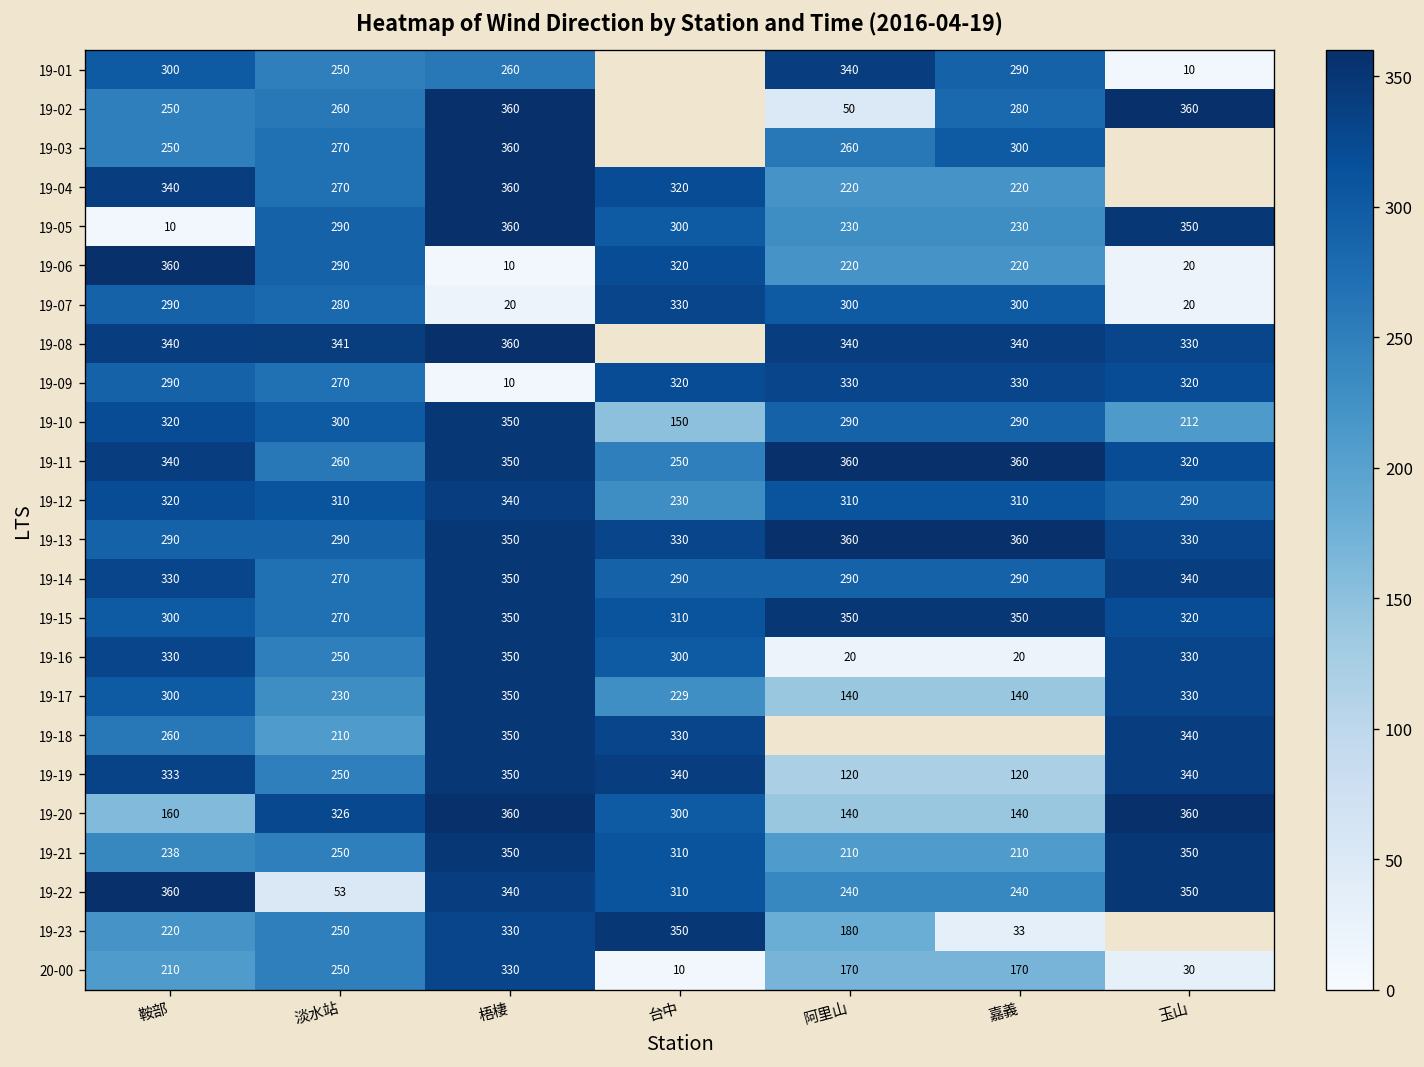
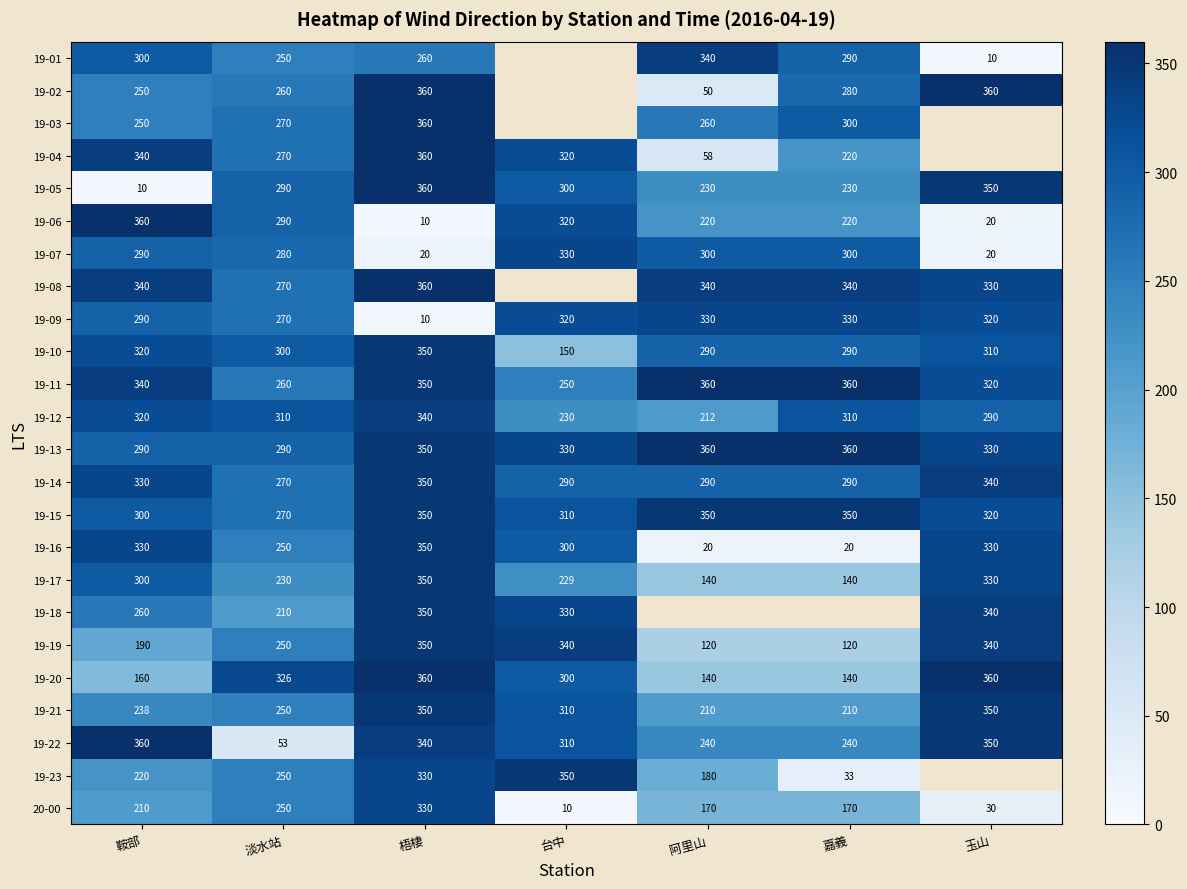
  {
    "19-01": {
      "鞍部": 300,
      "淡水站": 250,
      "梧棲": 260,
      "阿里山": 340,
      "嘉義": 290,
      "玉山": 10
    },
    "19-02": {
      "鞍部": 250,
      "淡水站": 260,
      "梧棲": 360,
      "阿里山": 50,
      "嘉義": 280,
      "玉山": 360
    },
    "19-03": {
      "鞍部": 250,
      "淡水站": 270,
      "梧棲": 360,
      "阿里山": 260,
      "嘉義": 300
    },
    "19-04": {
      "鞍部": 340,
      "淡水站": 270,
      "梧棲": 360,
      "台中": 320,
-     "阿里山": 220,
+     "阿里山": 58,
      "嘉義": 220
    },
    "19-05": {
      "鞍部": 10,
      "淡水站": 290,
      "梧棲": 360,
      "台中": 300,
      "阿里山": 230,
      "嘉義": 230,
      "玉山": 350
    },
    "19-06": {
      "鞍部": 360,
      "淡水站": 290,
      "梧棲": 10,
      "台中": 320,
      "阿里山": 220,
      "嘉義": 220,
      "玉山": 20
    },
    "19-07": {
      "鞍部": 290,
      "淡水站": 280,
      "梧棲": 20,
      "台中": 330,
      "阿里山": 300,
      "嘉義": 300,
      "玉山": 20
    },
    "19-08": {
      "鞍部": 340,
-     "淡水站": 341,
+     "淡水站": 270,
      "梧棲": 360,
      "阿里山": 340,
      "嘉義": 340,
      "玉山": 330
    },
    "19-09": {
      "鞍部": 290,
      "淡水站": 270,
      "梧棲": 10,
      "台中": 320,
      "阿里山": 330,
      "嘉義": 330,
      "玉山": 320
    },
    "19-10": {
      "鞍部": 320,
      "淡水站": 300,
      "梧棲": 350,
      "台中": 150,
      "阿里山": 290,
      "嘉義": 290,
-     "玉山": 212
+     "玉山": 310
    },
    "19-11": {
      "鞍部": 340,
      "淡水站": 260,
      "梧棲": 350,
      "台中": 250,
      "阿里山": 360,
      "嘉義": 360,
      "玉山": 320
    },
    "19-12": {
      "鞍部": 320,
      "淡水站": 310,
      "梧棲": 340,
      "台中": 230,
-     "阿里山": 310,
+     "阿里山": 212,
      "嘉義": 310,
      "玉山": 290
    },
    "19-13": {
      "鞍部": 290,
      "淡水站": 290,
      "梧棲": 350,
      "台中": 330,
      "阿里山": 360,
      "嘉義": 360,
      "玉山": 330
    },
    "19-14": {
      "鞍部": 330,
      "淡水站": 270,
      "梧棲": 350,
      "台中": 290,
      "阿里山": 290,
      "嘉義": 290,
      "玉山": 340
    },
    "19-15": {
      "鞍部": 300,
      "淡水站": 270,
      "梧棲": 350,
      "台中": 310,
      "阿里山": 350,
      "嘉義": 350,
      "玉山": 320
    },
    "19-16": {
      "鞍部": 330,
      "淡水站": 250,
      "梧棲": 350,
      "台中": 300,
      "阿里山": 20,
      "嘉義": 20,
      "玉山": 330
    },
    "19-17": {
      "鞍部": 300,
      "淡水站": 230,
      "梧棲": 350,
      "台中": 229,
      "阿里山": 140,
      "嘉義": 140,
      "玉山": 330
    },
    "19-18": {
      "鞍部": 260,
      "淡水站": 210,
      "梧棲": 350,
      "台中": 330,
      "玉山": 340
    },
    "19-19": {
-     "鞍部": 333,
+     "鞍部": 190,
      "淡水站": 250,
      "梧棲": 350,
      "台中": 340,
      "阿里山": 120,
      "嘉義": 120,
      "玉山": 340
    },
    "19-20": {
      "鞍部": 160,
      "淡水站": 326,
      "梧棲": 360,
      "台中": 300,
      "阿里山": 140,
      "嘉義": 140,
      "玉山": 360
    },
    "19-21": {
      "鞍部": 238,
      "淡水站": 250,
      "梧棲": 350,
      "台中": 310,
      "阿里山": 210,
      "嘉義": 210,
      "玉山": 350
    },
    "19-22": {
      "鞍部": 360,
      "淡水站": 53,
      "梧棲": 340,
      "台中": 310,
      "阿里山": 240,
      "嘉義": 240,
      "玉山": 350
    },
    "19-23": {
      "鞍部": 220,
      "淡水站": 250,
      "梧棲": 330,
      "台中": 350,
      "阿里山": 180,
      "嘉義": 33
    },
    "20-00": {
      "鞍部": 210,
      "淡水站": 250,
      "梧棲": 330,
      "台中": 10,
      "阿里山": 170,
      "嘉義": 170,
      "玉山": 30
    }
  }
